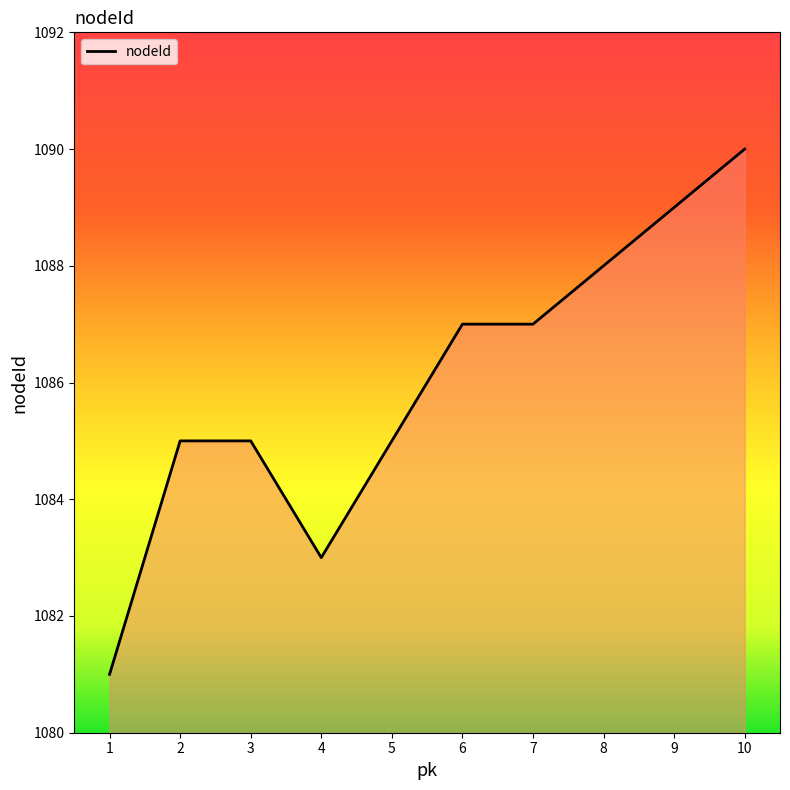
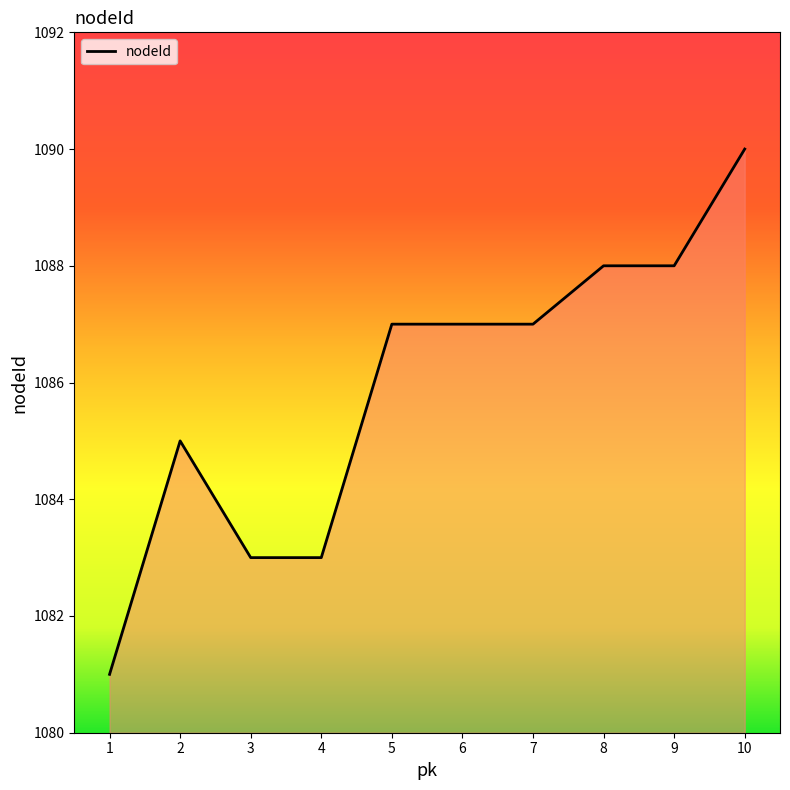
  {
    "1": 1081,
    "2": 1085,
-   "3": 1085,
+   "3": 1083,
    "4": 1083,
-   "5": 1085,
+   "5": 1087,
    "6": 1087,
    "7": 1087,
    "8": 1088,
-   "9": 1089,
+   "9": 1088,
    "10": 1090
  }
